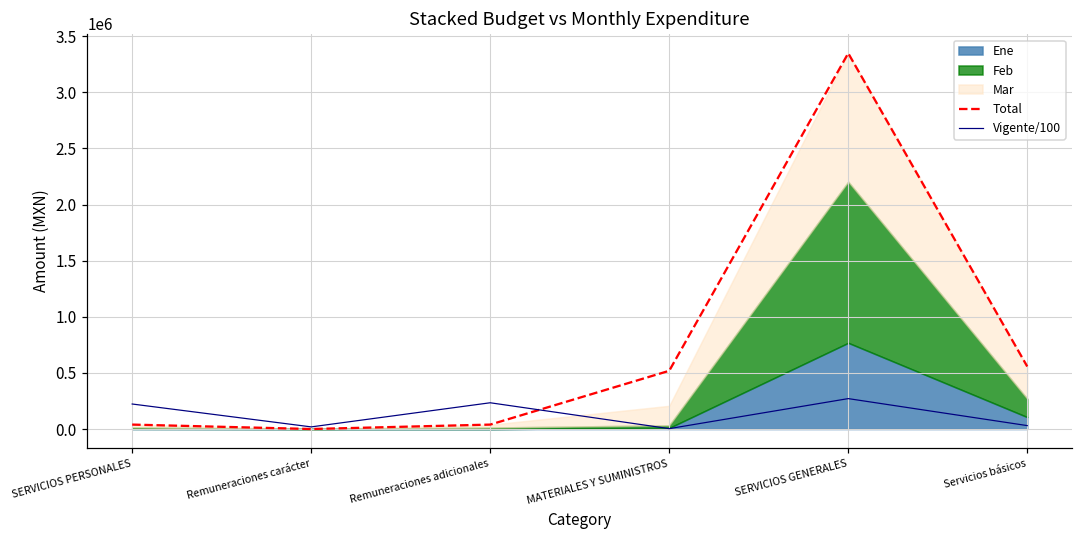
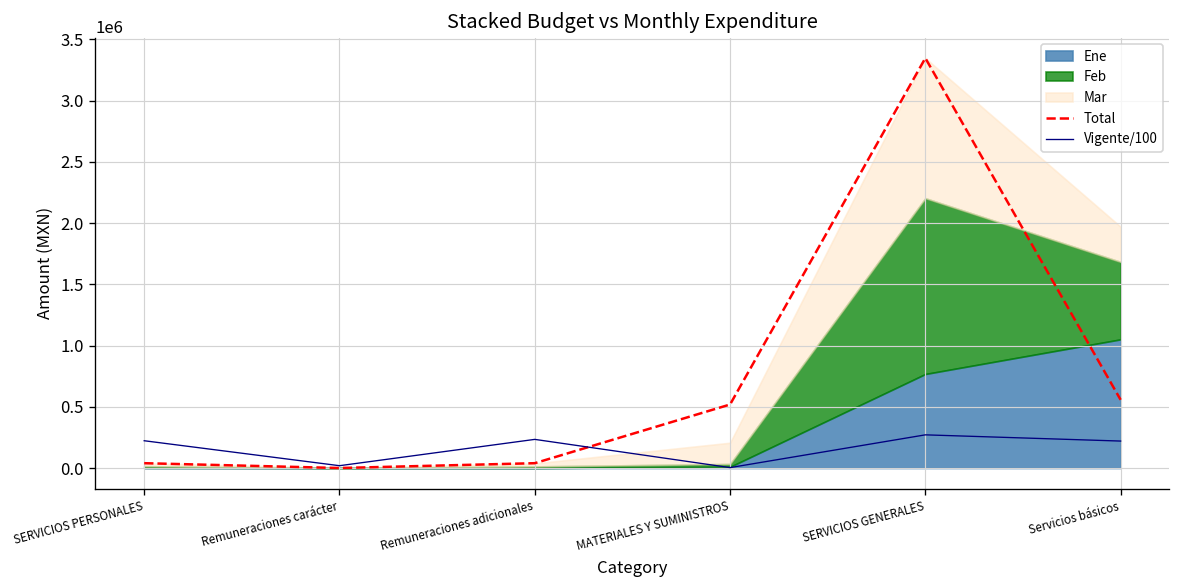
  {
    "Total": {
      "MATERIALES Y SUMINISTROS": 520000
    },
    "Ene": {
      "SERVICIOS GENERALES": 770000,
-     "Servicios básicos": 110000
+     "Servicios básicos": 1050000
    },
    "Vigente/100": {
      "SERVICIOS PERSONALES": 220000,
      "Remuneraciones adicionales": 230000,
      "SERVICIOS GENERALES": 270000,
-     "Servicios básicos": 30000
+     "Servicios básicos": 220000
    },
    "Feb": {
      "SERVICIOS GENERALES": 1440000,
-     "Servicios básicos": 160000
+     "Servicios básicos": 630000
    },
    "Mar": {
      "MATERIALES Y SUMINISTROS": 170000
    }
  }
